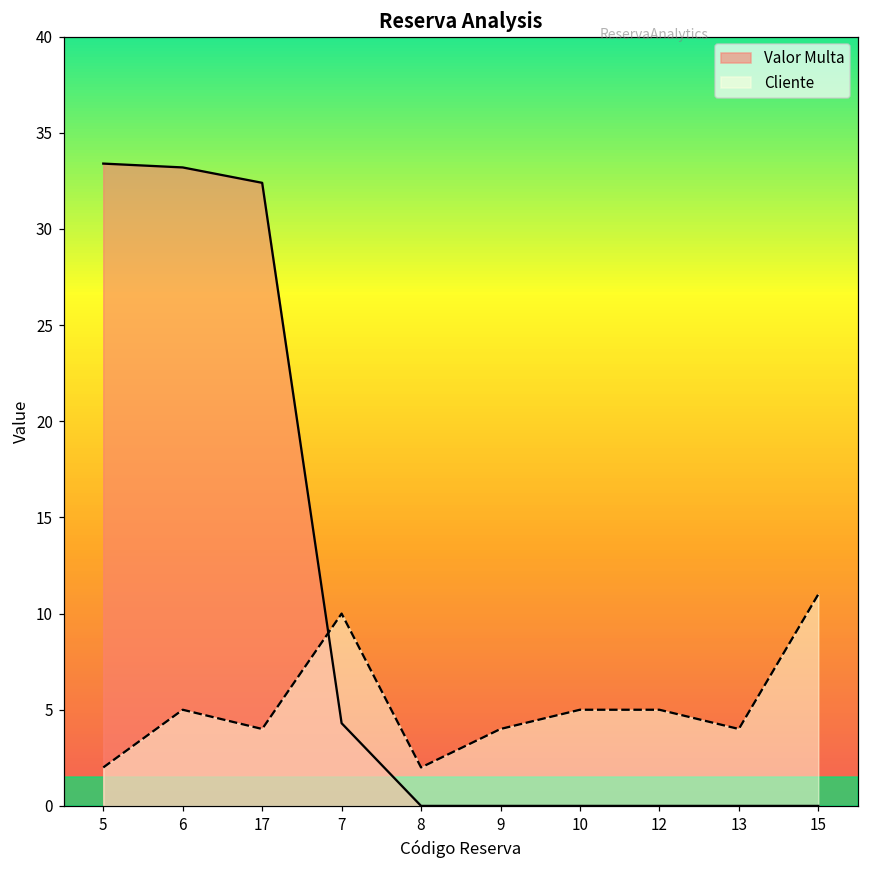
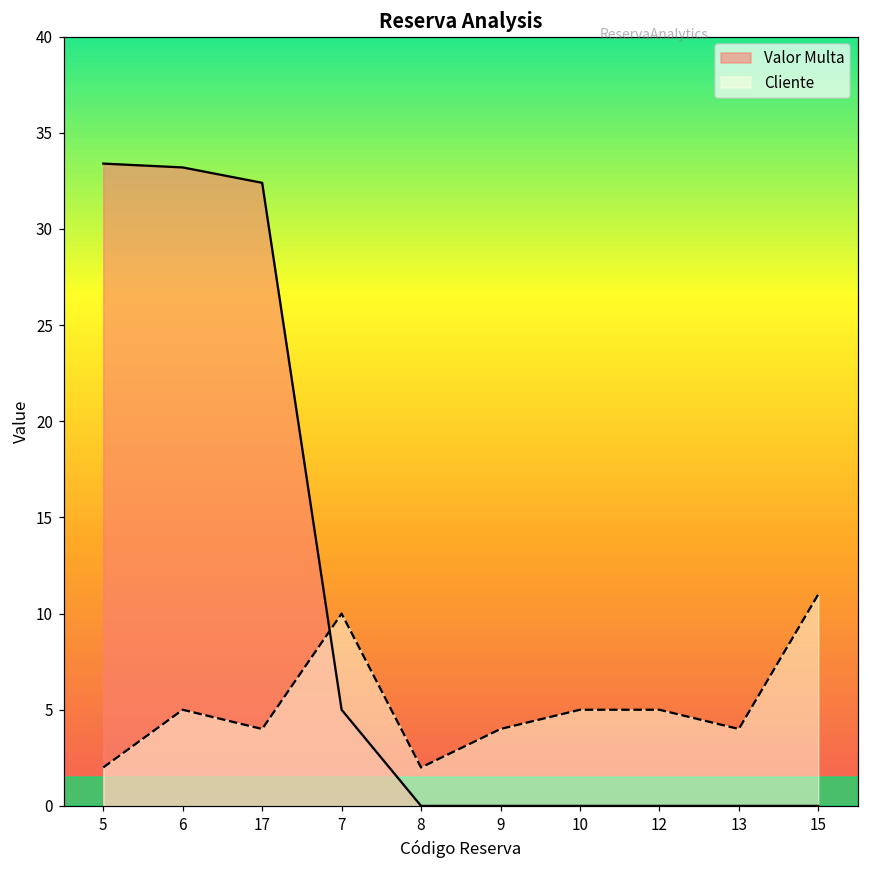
  {
    "Valor Multa": {
      "5": 33.4,
      "6": 33.2,
      "17": 32.4,
-     "7": 4.3
+     "7": 5.0
    },
    "Cliente": {
      "5": 2.0,
      "6": 5.0,
      "17": 4.0,
      "7": 10.0,
      "8": 2.0,
      "9": 4.0,
      "10": 5.0,
      "12": 5.0,
      "13": 4.0,
      "15": 11.0
    }
  }
